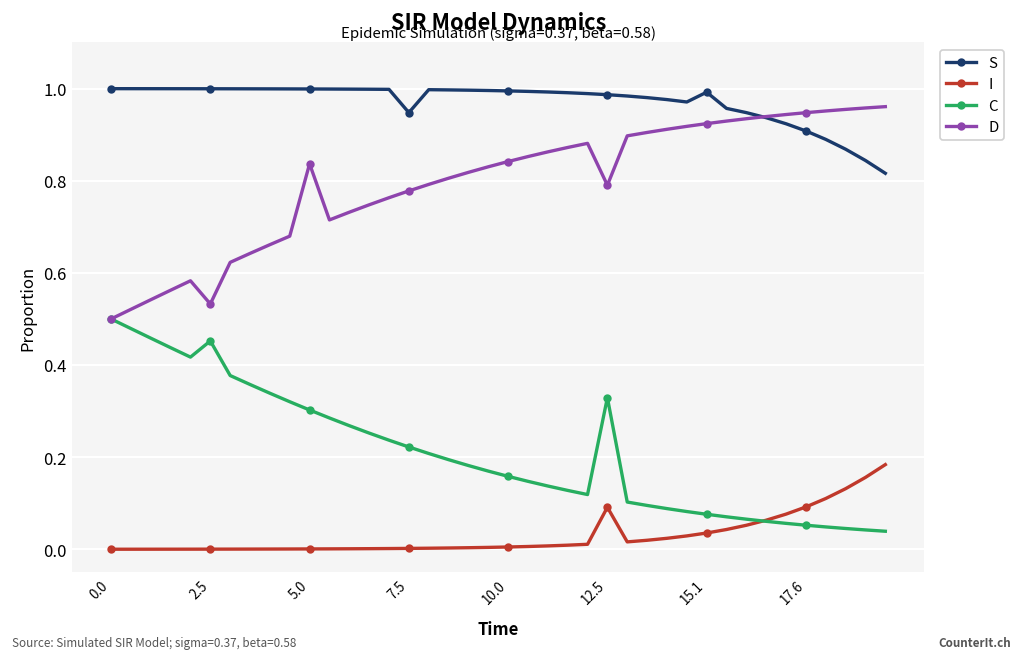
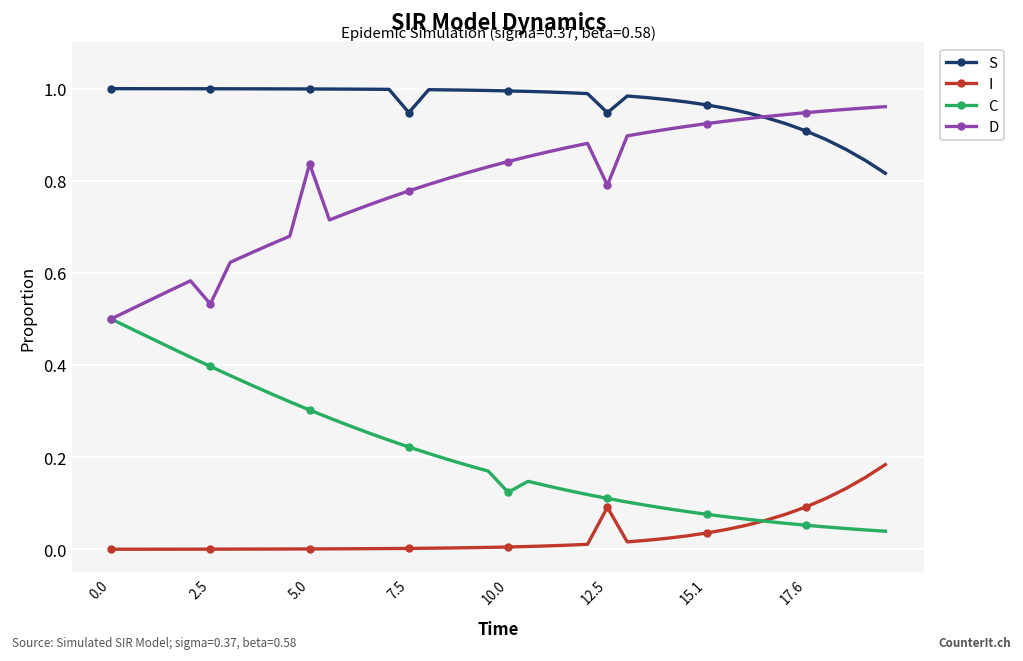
  {
    "S": {
      "0.0": 1.00,
      "2.5": 1.00,
      "5.0": 1.00,
      "7.5": 0.95,
      "10.0": 0.99,
-     "12.5": 0.99,
-     "15.1": 0.99,
+     "12.5": 0.95,
+     "15.1": 0.96,
      "17.6": 0.91
    },
    "I": {
      "0.0": 0.00,
      "2.5": 0.00,
      "5.0": 0.00,
      "7.5": 0.00,
      "10.0": 0.01,
      "12.5": 0.09,
      "15.1": 0.04,
      "17.6": 0.09
    },
    "C": {
-     "2.5": 0.45,
+     "2.5": 0.40,
      "5.0": 0.30,
      "7.5": 0.22,
-     "10.0": 0.16,
-     "12.5": 0.33,
+     "10.0": 0.12,
+     "12.5": 0.11,
      "15.1": 0.08,
      "17.6": 0.05
    },
    "D": {
      "2.5": 0.53,
      "5.0": 0.84,
      "7.5": 0.78,
      "10.0": 0.84,
      "12.5": 0.79,
      "15.1": 0.92,
      "17.6": 0.95
    }
  }
